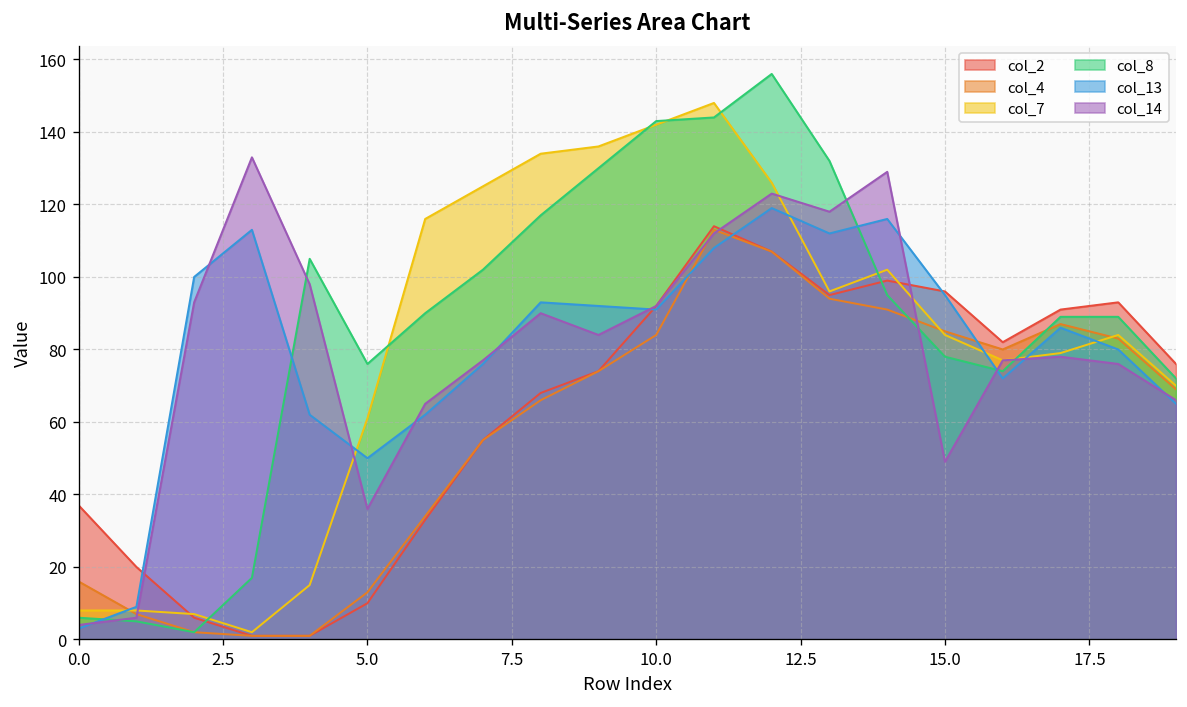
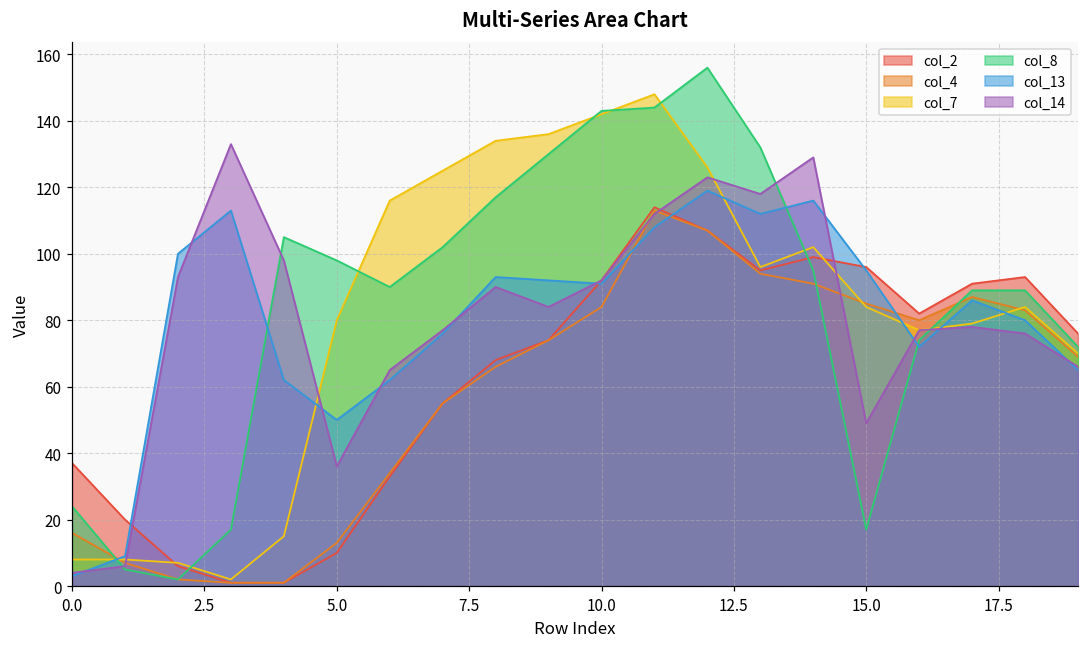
  {
    "col_7": {
      "0.0": 8,
-     "5.0": 61,
+     "5.0": 80,
      "10.0": 142,
      "15.0": 84
    },
    "col_8": {
-     "0.0": 6,
-     "5.0": 76,
+     "0.0": 24,
+     "5.0": 98,
      "10.0": 143,
-     "15.0": 78
+     "15.0": 17
    },
    "col_13": {
      "0.0": 3,
      "5.0": 50,
      "10.0": 91,
      "15.0": 95
    },
    "col_14": {
      "0.0": 4,
      "5.0": 36,
      "15.0": 49
    }
  }
